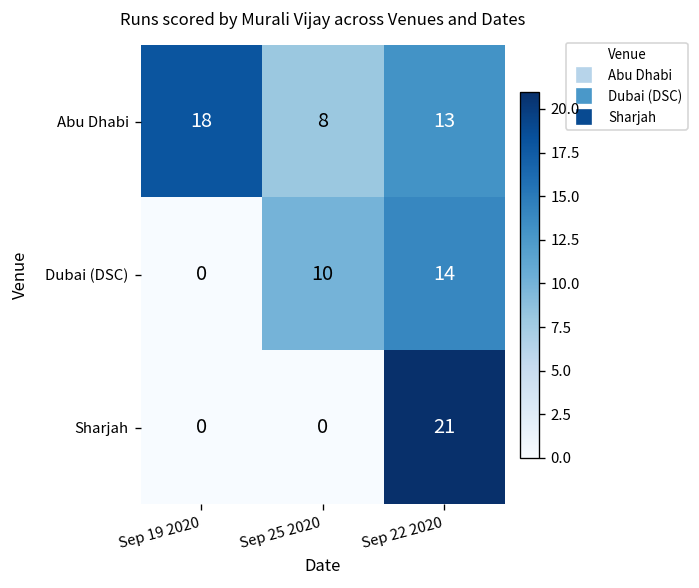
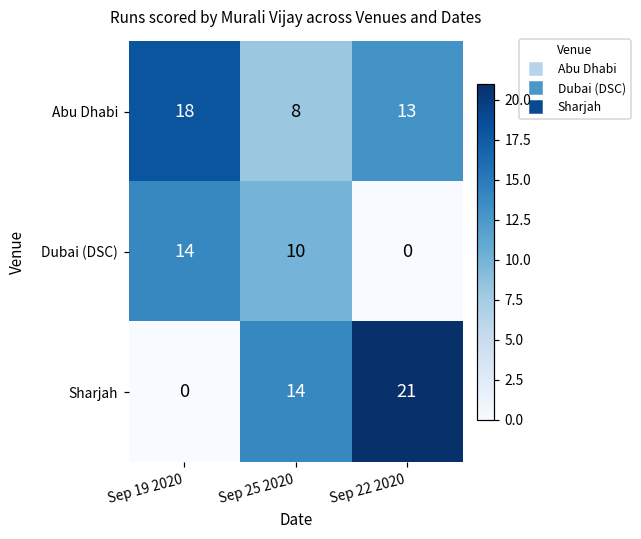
  {
    "Abu Dhabi": {
      "Sep 19 2020": 18,
      "Sep 25 2020": 8,
      "Sep 22 2020": 13
    },
    "Dubai (DSC)": {
-     "Sep 19 2020": 0,
+     "Sep 19 2020": 14,
      "Sep 25 2020": 10,
-     "Sep 22 2020": 14
+     "Sep 22 2020": 0
    },
    "Sharjah": {
      "Sep 19 2020": 0,
-     "Sep 25 2020": 0,
+     "Sep 25 2020": 14,
      "Sep 22 2020": 21
    }
  }
